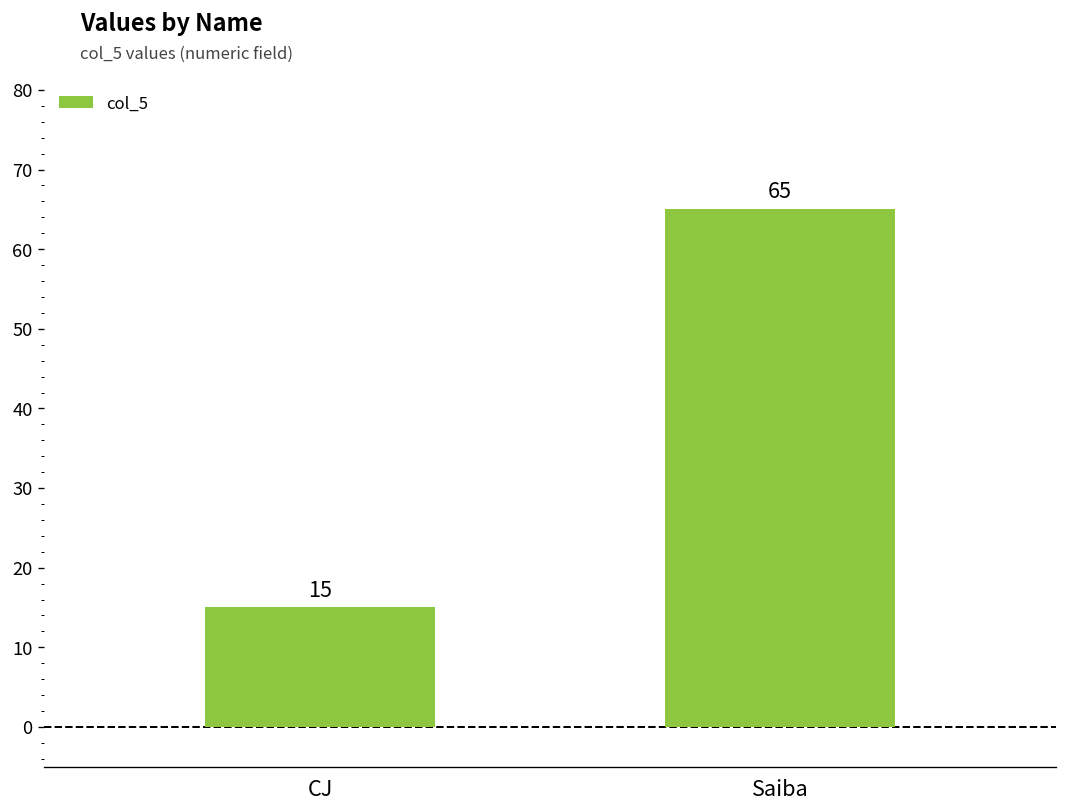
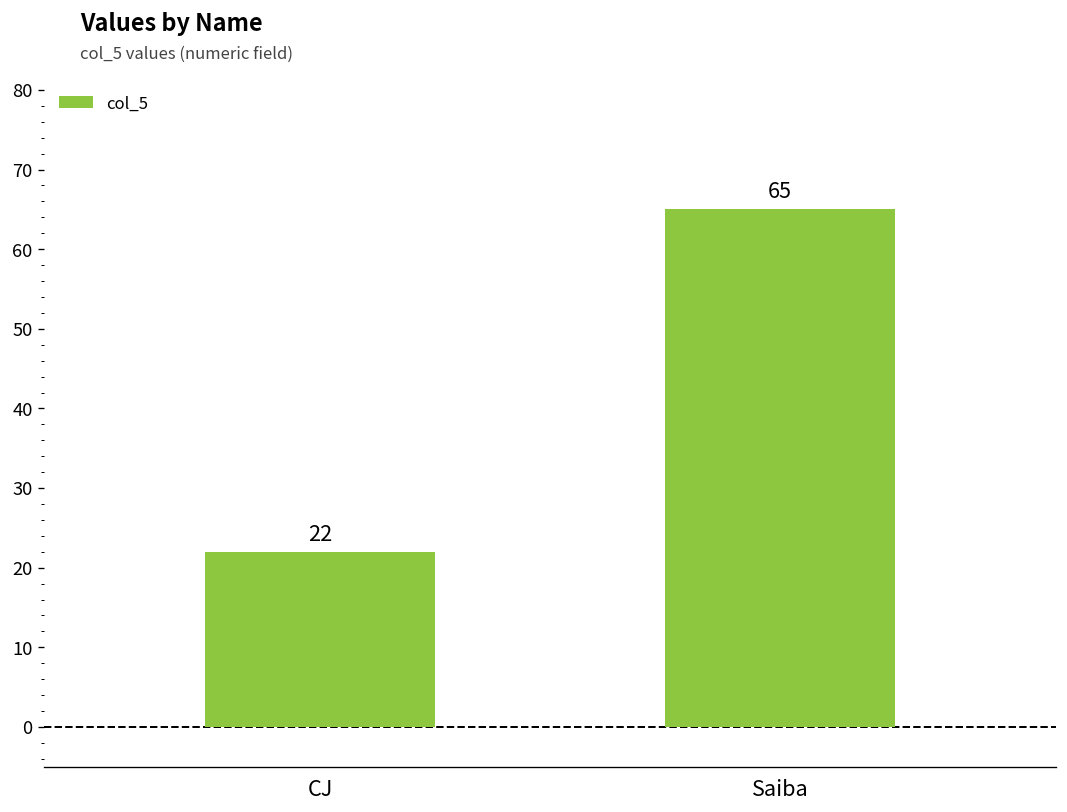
  {
-   "CJ": 15,
+   "CJ": 22,
    "Saiba": 65
  }
